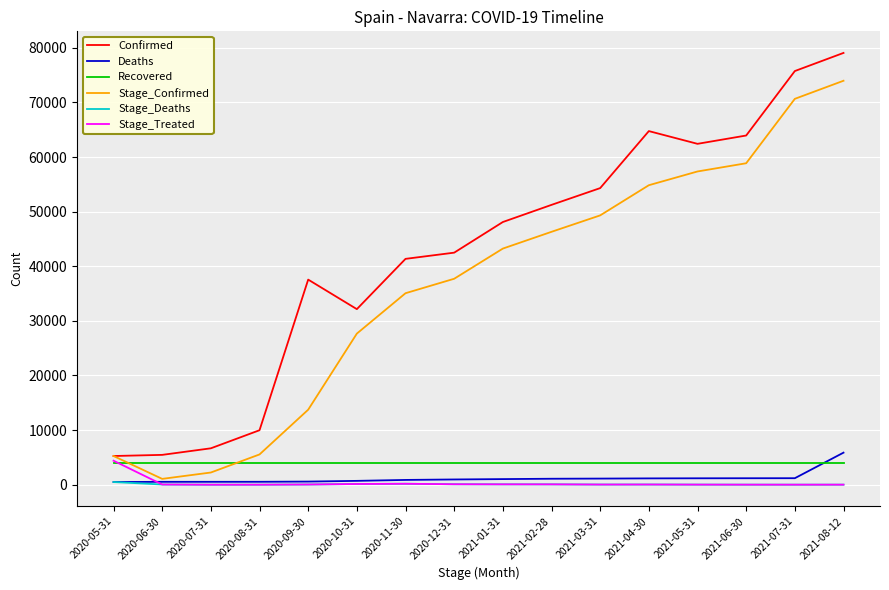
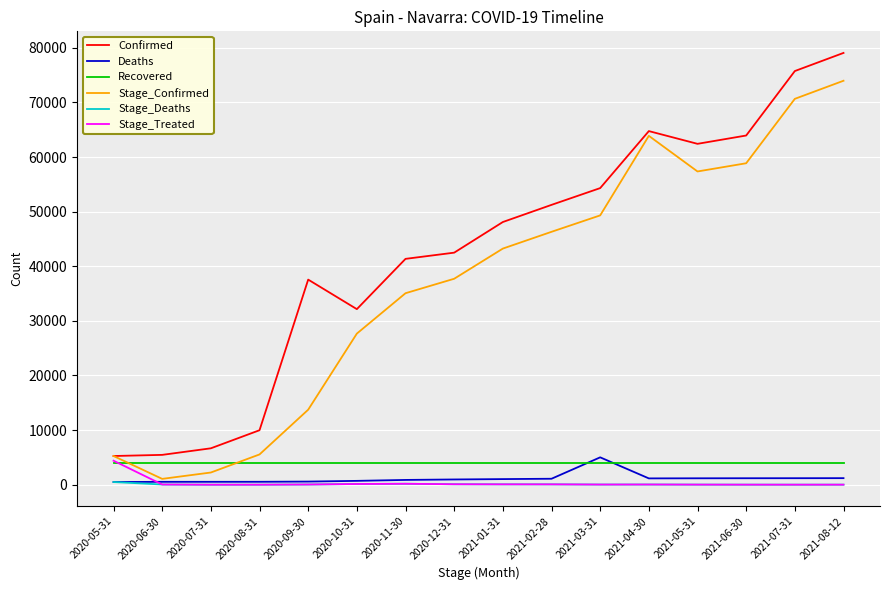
  {
    "Confirmed": {
      "2020-06-30": 5000,
      "2020-07-31": 7000,
      "2020-08-31": 10000,
      "2020-09-30": 38000,
      "2020-10-31": 32000,
      "2020-11-30": 41000,
      "2020-12-31": 42000,
      "2021-01-31": 48000,
      "2021-02-28": 51000,
      "2021-03-31": 54000,
      "2021-04-30": 65000,
      "2021-05-31": 62000,
      "2021-06-30": 64000,
      "2021-07-31": 76000,
      "2021-08-12": 79000
    },
    "Deaths": {
      "2020-06-30": 1000,
      "2020-07-31": 1000,
      "2020-08-31": 1000,
      "2020-09-30": 1000,
      "2020-10-31": 1000,
      "2020-11-30": 1000,
      "2020-12-31": 1000,
      "2021-01-31": 1000,
      "2021-02-28": 1000,
-     "2021-03-31": 1000,
+     "2021-03-31": 5000,
      "2021-04-30": 1000,
      "2021-05-31": 1000,
      "2021-06-30": 1000,
      "2021-07-31": 1000,
-     "2021-08-12": 6000
+     "2021-08-12": 1000
    },
    "Recovered": {
      "2020-05-31": 4000,
      "2020-06-30": 4000,
      "2020-07-31": 4000,
      "2020-08-31": 4000,
      "2020-09-30": 4000,
      "2020-10-31": 4000,
      "2020-11-30": 4000,
      "2020-12-31": 4000,
      "2021-01-31": 4000,
      "2021-02-28": 4000,
      "2021-03-31": 4000,
      "2021-04-30": 4000,
      "2021-05-31": 4000,
      "2021-06-30": 4000,
      "2021-07-31": 4000,
      "2021-08-12": 4000
    },
    "Stage_Confirmed": {
      "2020-06-30": 1000,
      "2020-07-31": 2000,
      "2020-08-31": 6000,
      "2020-09-30": 14000,
      "2020-10-31": 28000,
      "2020-11-30": 35000,
      "2020-12-31": 38000,
      "2021-01-31": 43000,
      "2021-02-28": 46000,
      "2021-03-31": 49000,
-     "2021-04-30": 55000,
+     "2021-04-30": 64000,
      "2021-05-31": 57000,
      "2021-06-30": 59000,
      "2021-07-31": 71000,
      "2021-08-12": 74000
    },
    "Stage_Treated": {
      "2020-05-31": 4000
    }
  }
